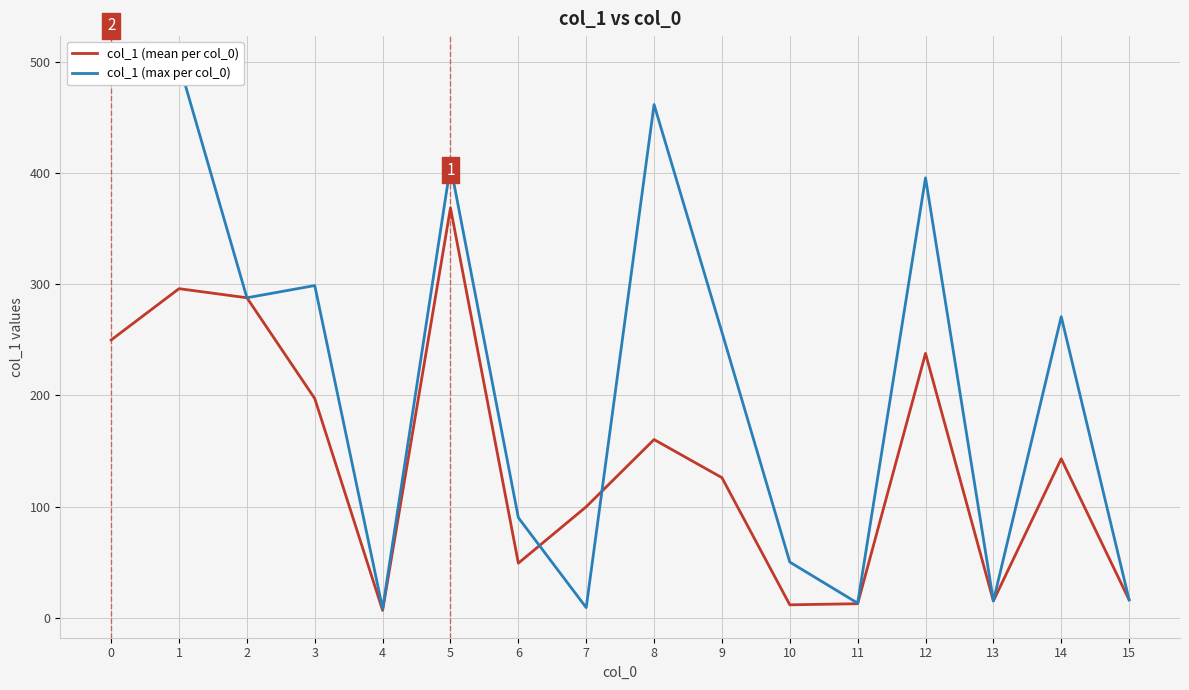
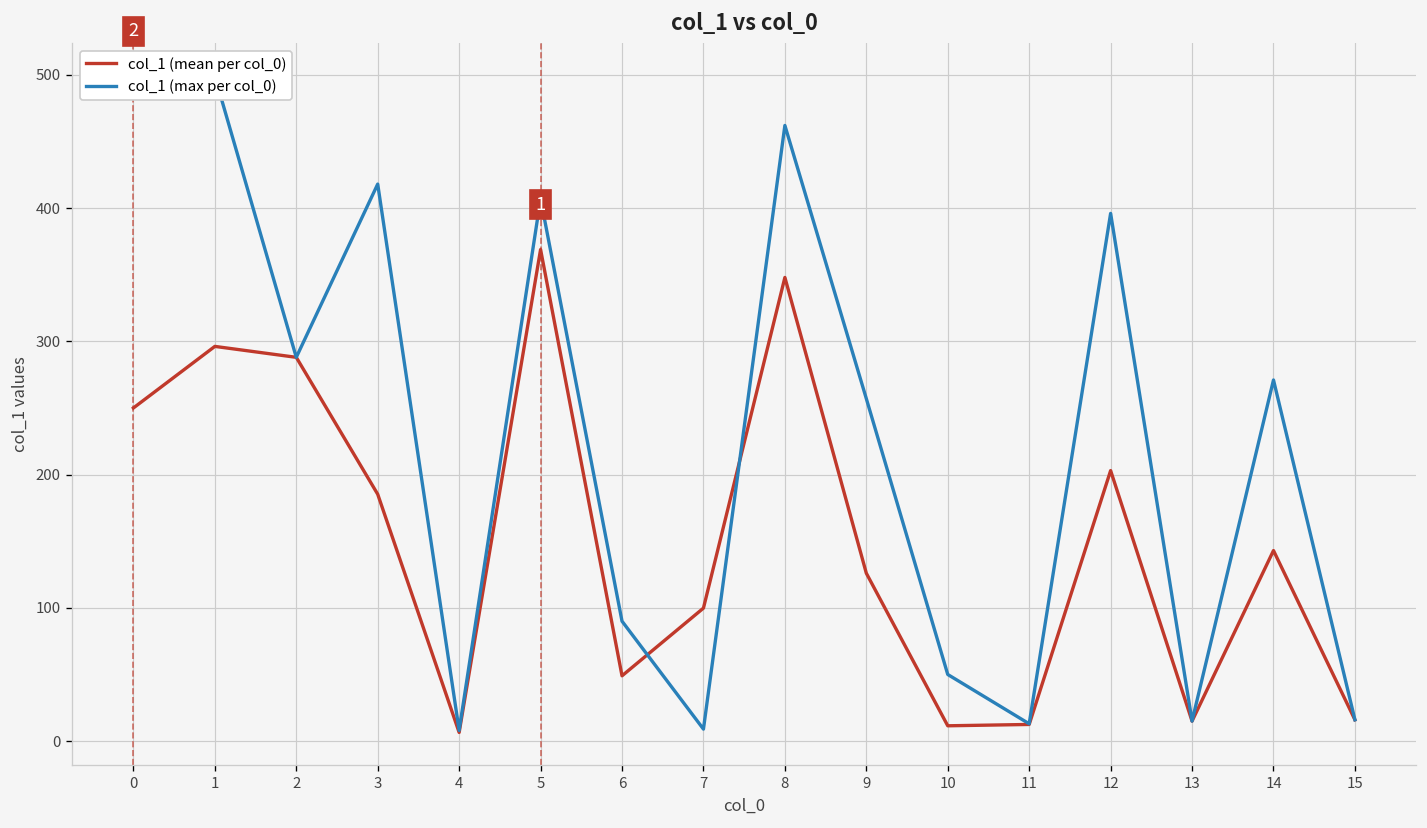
  {
    "col_1 (mean per col_0)": {
      "0": 250,
      "1": 296,
-     "3": 197,
+     "3": 185,
      "5": 369,
      "6": 49,
      "7": 100,
-     "8": 160,
+     "8": 348,
      "9": 126,
      "10": 12,
-     "12": 238,
+     "12": 203,
      "14": 143
    },
    "col_1 (max per col_0)": {
-     "3": 299,
+     "3": 418,
      "6": 90,
      "7": 9,
      "8": 462,
      "9": 257,
      "10": 50,
      "12": 396,
      "14": 271
    }
  }
